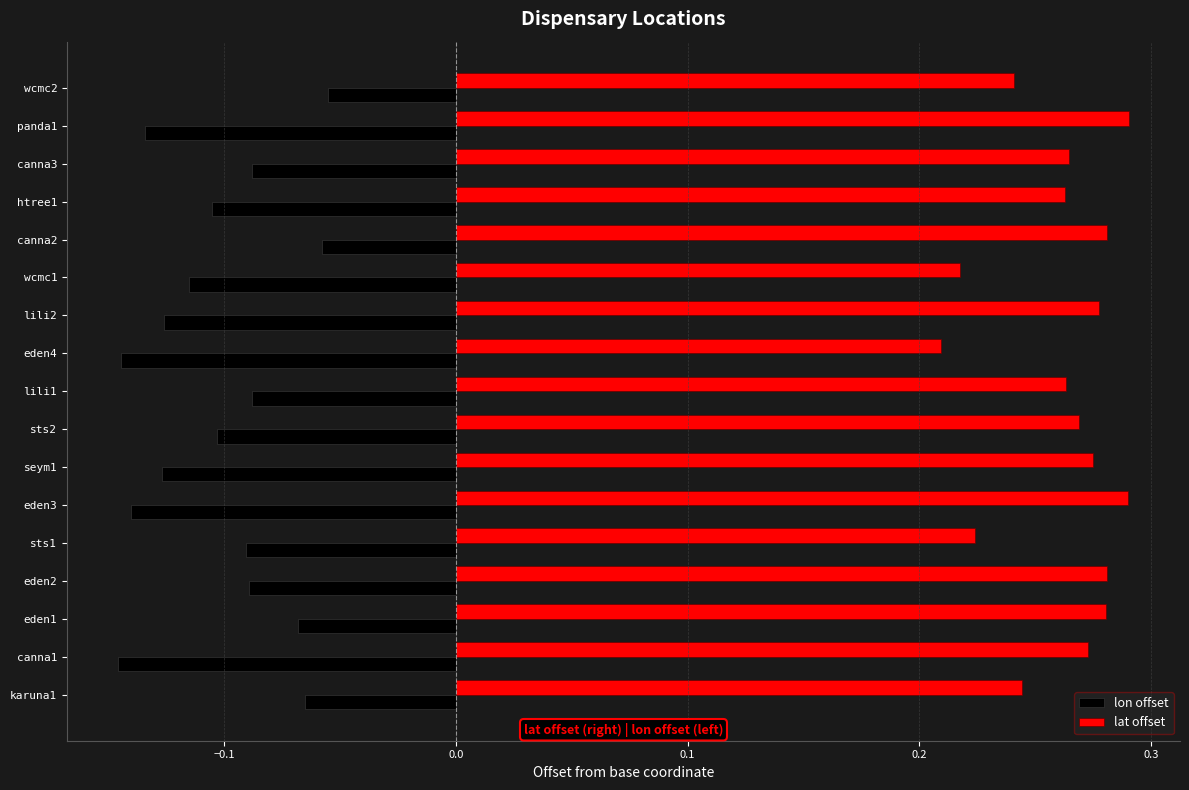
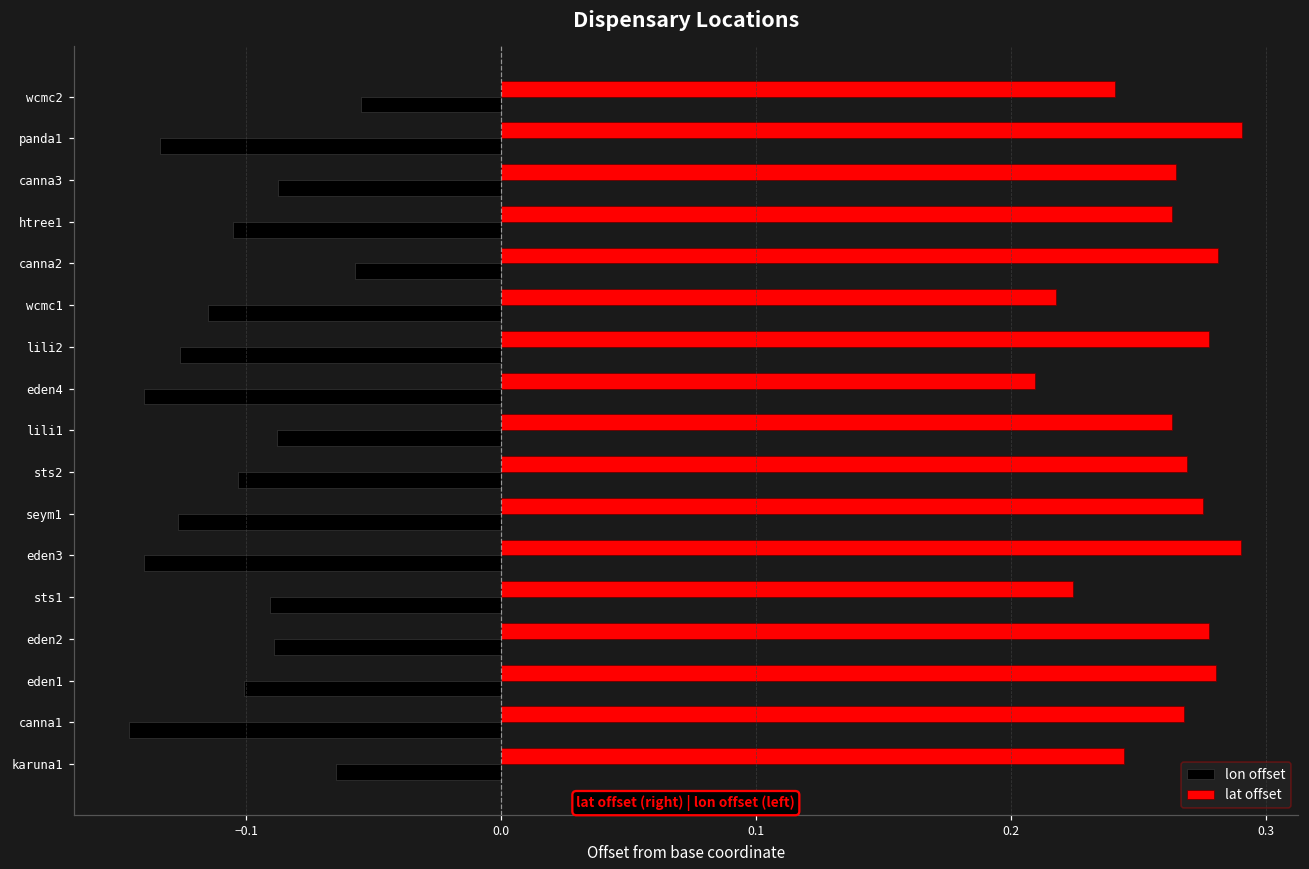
  {
    "lon offset": {
      "wcmc2": -0.055,
      "panda1": -0.134,
      "canna3": -0.088,
      "htree1": -0.105,
      "canna2": -0.058,
      "wcmc1": -0.115,
      "lili2": -0.126,
-     "eden4": -0.145,
+     "eden4": -0.140,
      "lili1": -0.088,
      "sts2": -0.103,
      "seym1": -0.127,
      "eden3": -0.140,
      "sts1": -0.091,
      "eden2": -0.089,
-     "eden1": -0.068,
+     "eden1": -0.101,
      "canna1": -0.146,
      "karuna1": -0.065
    },
    "lat offset": {
      "wcmc2": 0.241,
      "panda1": 0.291,
      "canna3": 0.265,
      "htree1": 0.263,
      "canna2": 0.281,
      "wcmc1": 0.218,
      "lili2": 0.278,
      "eden4": 0.209,
      "lili1": 0.263,
      "sts2": 0.269,
      "seym1": 0.275,
      "eden3": 0.290,
      "sts1": 0.224,
-     "eden2": 0.281,
+     "eden2": 0.278,
      "eden1": 0.280,
-     "canna1": 0.273,
+     "canna1": 0.268,
      "karuna1": 0.244
    }
  }
